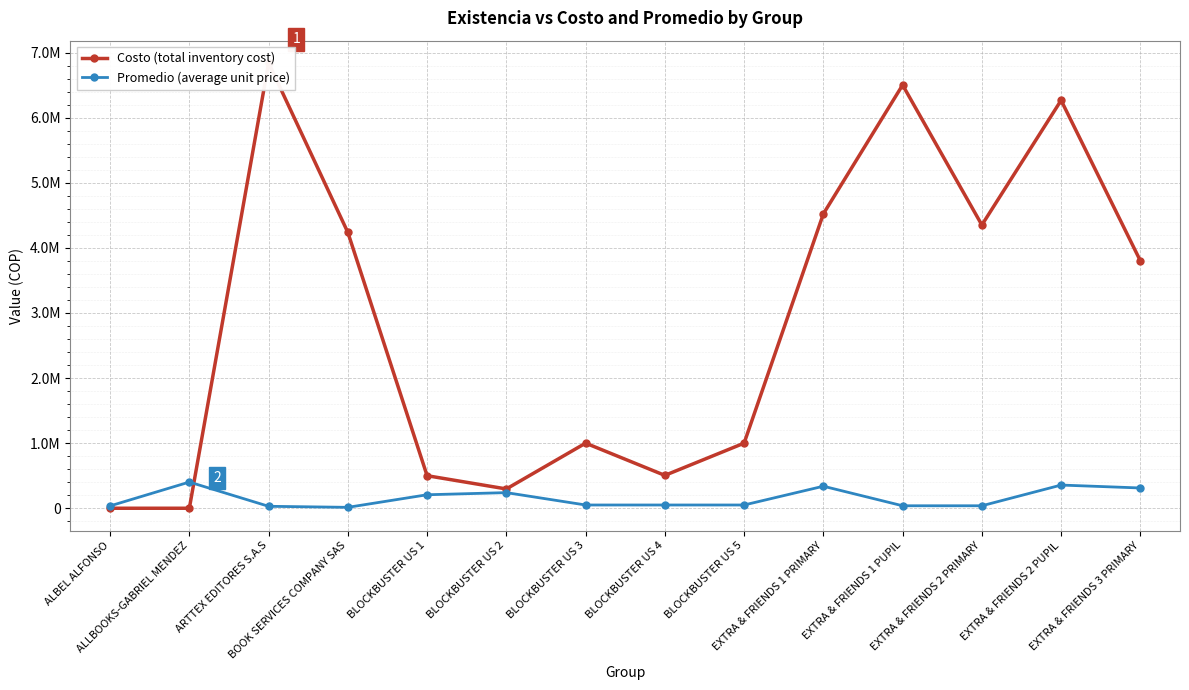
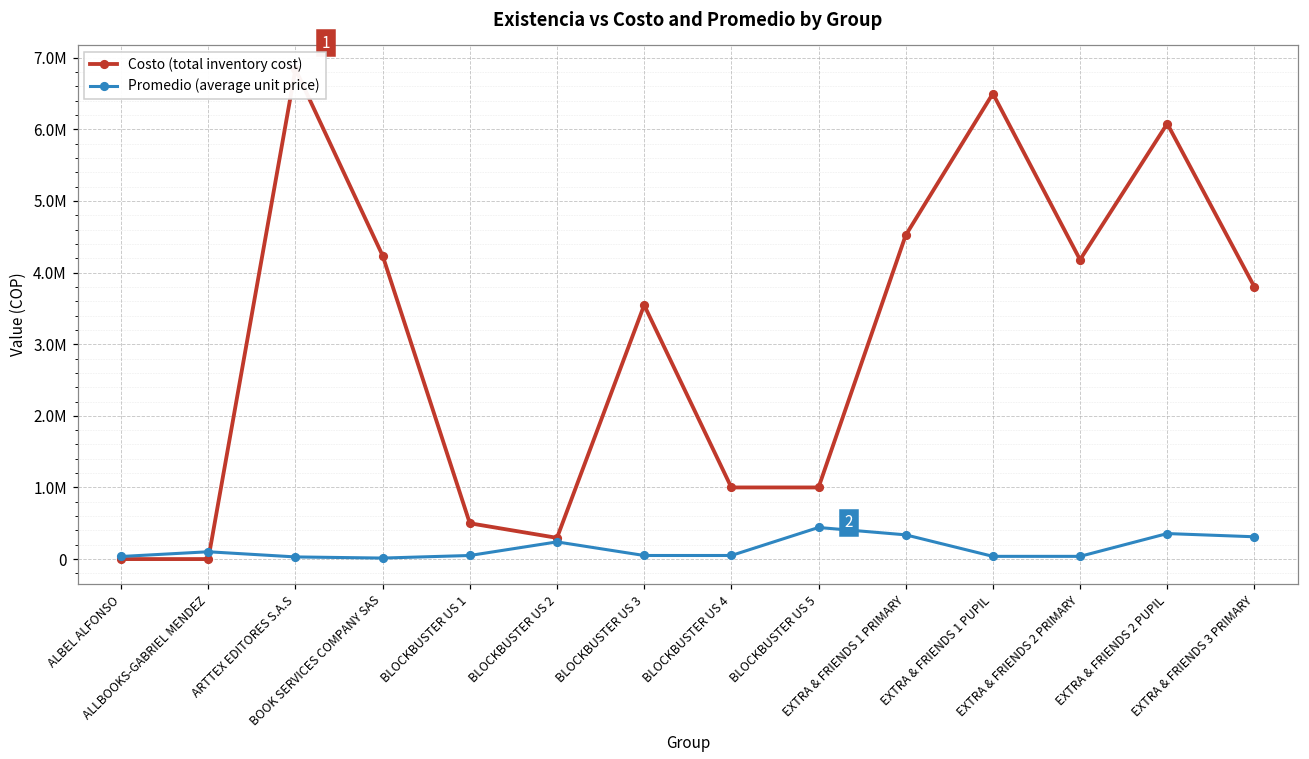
  {
    "Costo (total inventory cost)": {
      "ALLBOOKS-GABRIEL MENDEZ": 0,
      "BOOK SERVICES COMPANY SAS": 4200000,
      "BLOCKBUSTER US 1": 500000,
      "BLOCKBUSTER US 2": 300000,
-     "BLOCKBUSTER US 3": 1000000,
-     "BLOCKBUSTER US 4": 500000,
+     "BLOCKBUSTER US 3": 3500000,
+     "BLOCKBUSTER US 4": 1000000,
      "BLOCKBUSTER US 5": 1000000,
      "EXTRA & FRIENDS 1 PRIMARY": 4500000,
      "EXTRA & FRIENDS 1 PUPIL": 6500000,
-     "EXTRA & FRIENDS 2 PRIMARY": 4400000,
-     "EXTRA & FRIENDS 2 PUPIL": 6300000,
+     "EXTRA & FRIENDS 2 PRIMARY": 4200000,
+     "EXTRA & FRIENDS 2 PUPIL": 6100000,
      "EXTRA & FRIENDS 3 PRIMARY": 3800000
    },
    "Promedio (average unit price)": {
-     "ALLBOOKS-GABRIEL MENDEZ": 400000,
+     "ALLBOOKS-GABRIEL MENDEZ": 100000,
      "ARTTEX EDITORES S.A.S": 0,
      "BOOK SERVICES COMPANY SAS": 0,
-     "BLOCKBUSTER US 1": 200000,
+     "BLOCKBUSTER US 1": 100000,
      "BLOCKBUSTER US 2": 200000,
      "BLOCKBUSTER US 3": 100000,
      "BLOCKBUSTER US 4": 100000,
-     "BLOCKBUSTER US 5": 100000,
+     "BLOCKBUSTER US 5": 400000,
      "EXTRA & FRIENDS 1 PRIMARY": 300000,
      "EXTRA & FRIENDS 1 PUPIL": 0,
      "EXTRA & FRIENDS 2 PRIMARY": 0,
      "EXTRA & FRIENDS 2 PUPIL": 400000,
      "EXTRA & FRIENDS 3 PRIMARY": 300000
    }
  }
